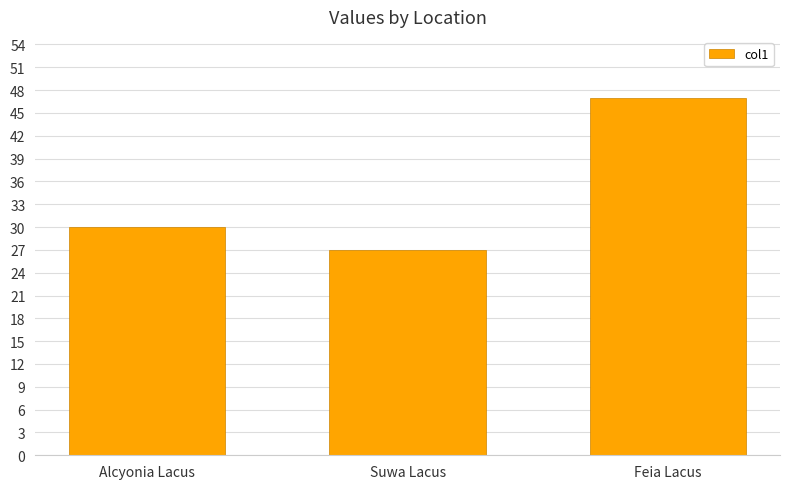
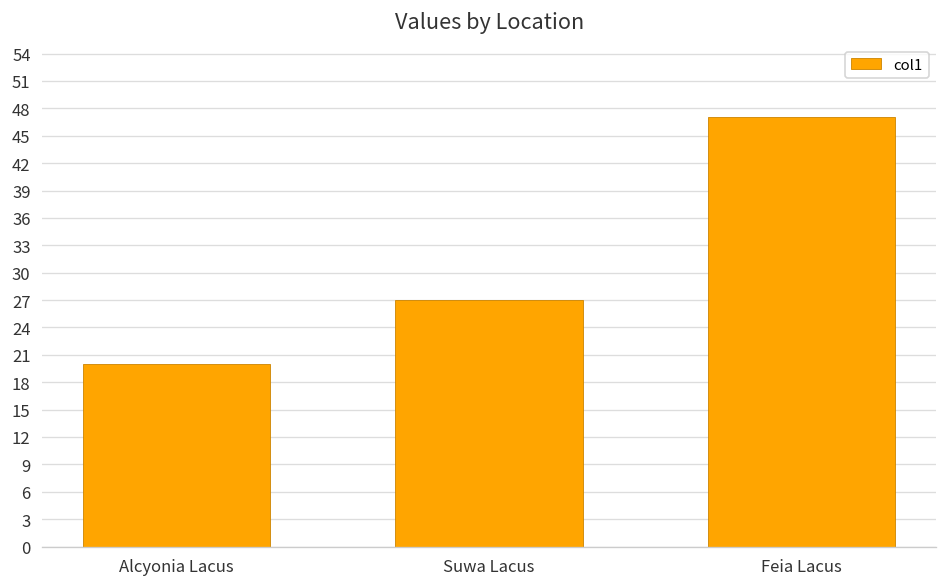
  {
-   "Alcyonia Lacus": 30,
+   "Alcyonia Lacus": 20,
    "Suwa Lacus": 27,
    "Feia Lacus": 47
  }
